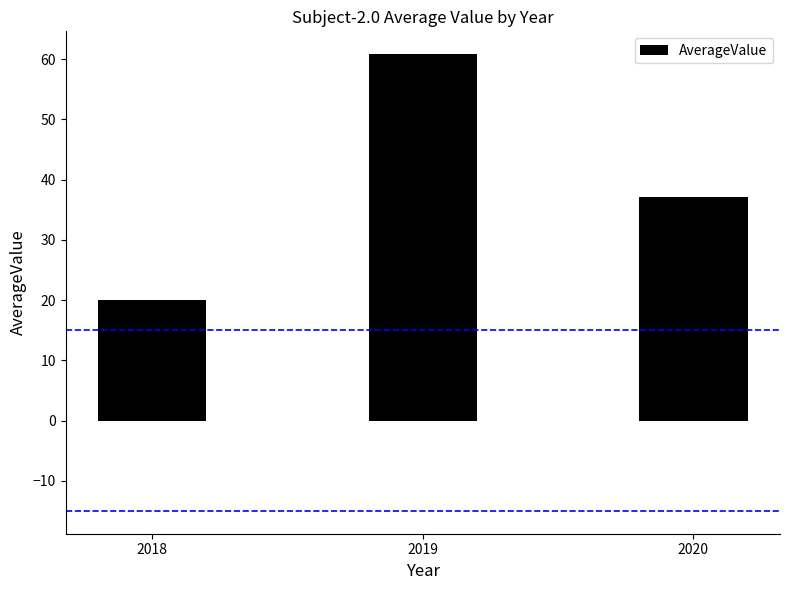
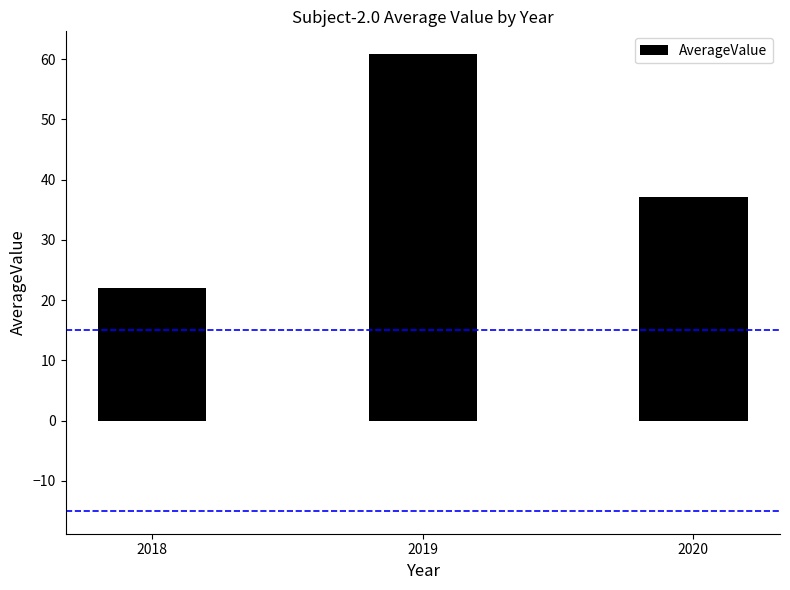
  {
-   "2018": 20,
+   "2018": 22,
    "2019": 61,
    "2020": 37
  }
